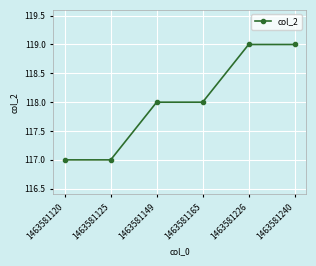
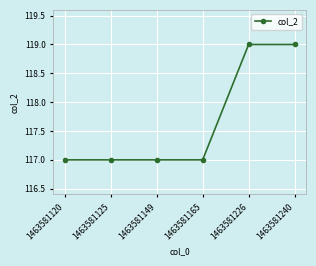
  {
    "1463581120": 117,
    "1463581125": 117,
-   "1463581149": 118,
-   "1463581165": 118,
+   "1463581149": 117,
+   "1463581165": 117,
    "1463581226": 119,
    "1463581240": 119
  }
